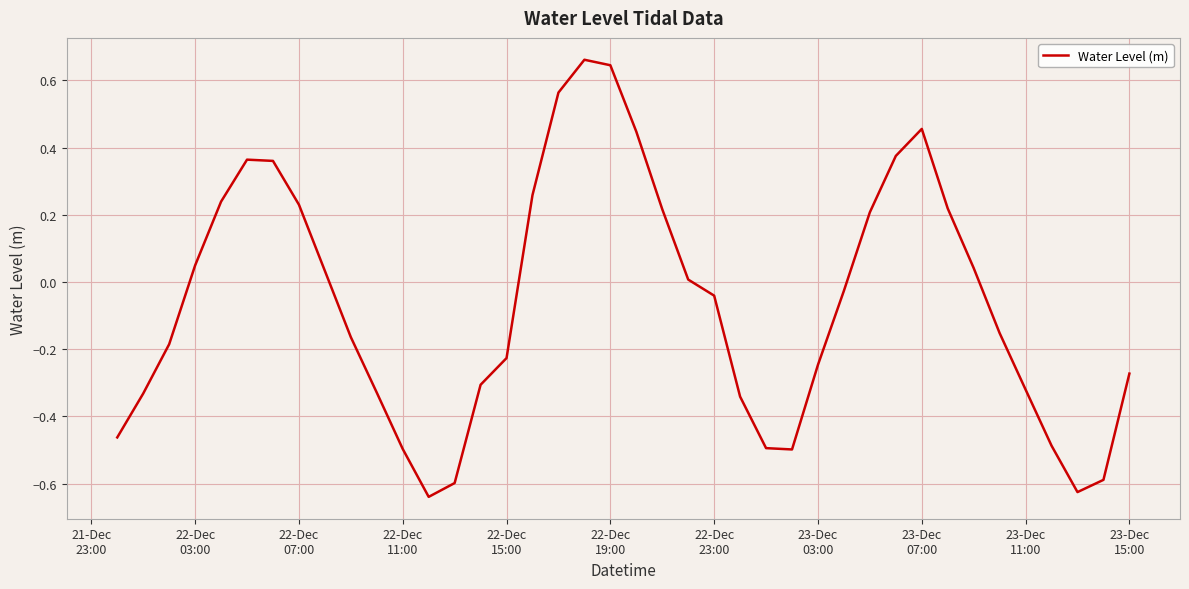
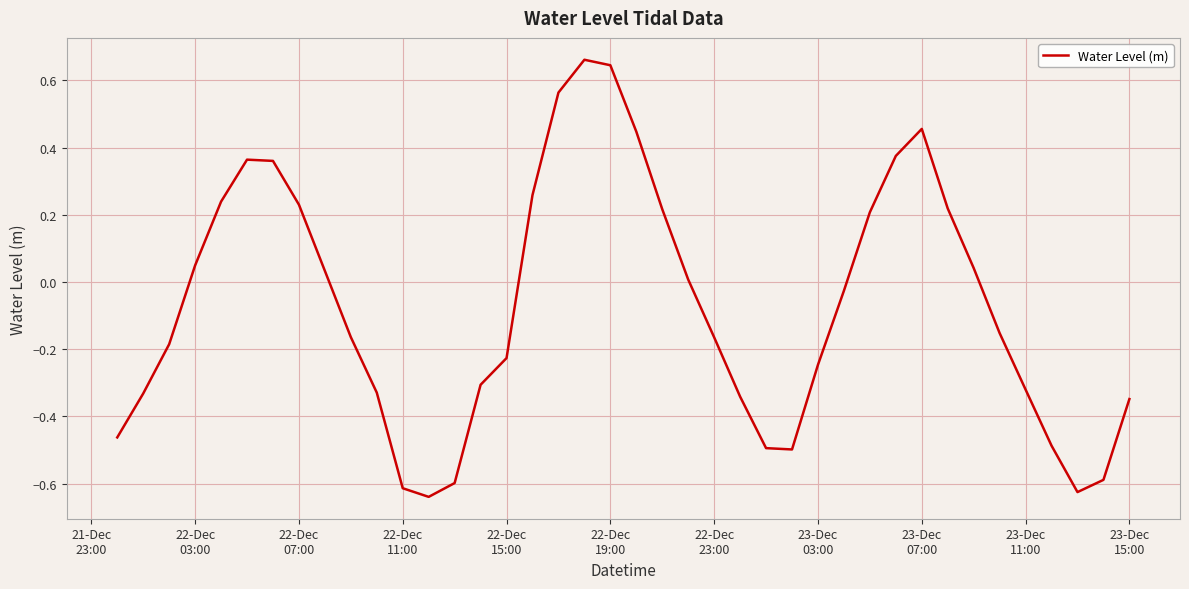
  {
    "22-Dec 03:00": 0.05,
    "22-Dec 07:00": 0.23,
-   "22-Dec 11:00": -0.50,
+   "22-Dec 11:00": -0.61,
    "22-Dec 15:00": -0.23,
    "22-Dec 19:00": 0.65,
-   "22-Dec 23:00": -0.04,
+   "22-Dec 23:00": -0.16,
    "23-Dec 03:00": -0.25,
    "23-Dec 07:00": 0.46,
    "23-Dec 11:00": -0.32,
-   "23-Dec 15:00": -0.27
+   "23-Dec 15:00": -0.35
  }
